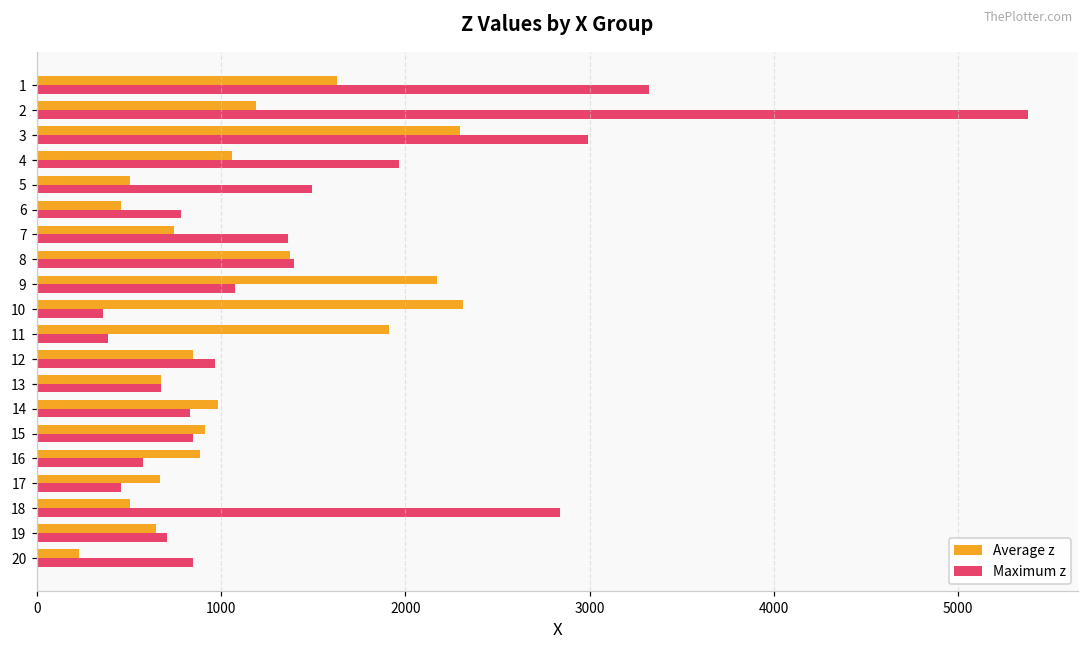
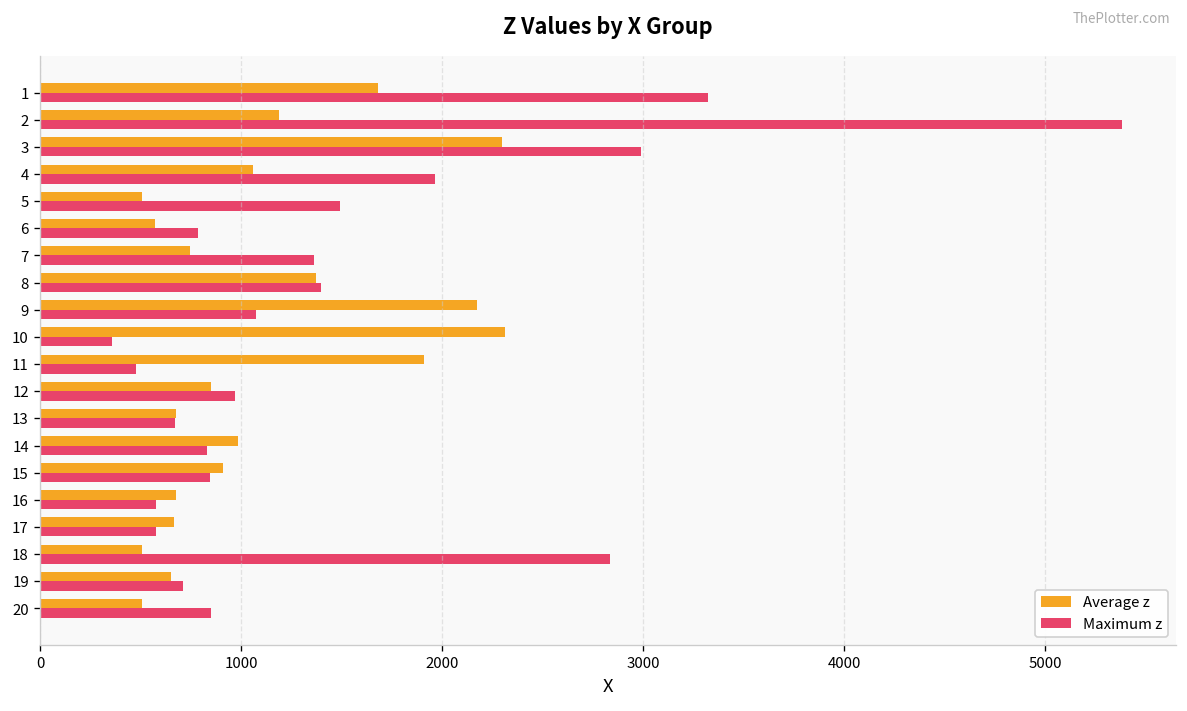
  {
    "Average z": {
-     "1": 1630,
+     "1": 1680,
      "2": 1190,
      "3": 2300,
      "4": 1060,
      "5": 510,
-     "6": 460,
+     "6": 570,
      "7": 750,
      "8": 1370,
      "9": 2170,
      "10": 2310,
      "11": 1910,
      "12": 850,
      "13": 670,
      "14": 980,
      "15": 910,
-     "16": 880,
+     "16": 680,
      "17": 670,
      "18": 500,
      "19": 650,
-     "20": 230
+     "20": 510
    },
    "Maximum z": {
      "1": 3320,
      "2": 5380,
      "3": 2990,
      "4": 1960,
      "5": 1490,
      "6": 780,
      "7": 1360,
      "8": 1390,
      "9": 1080,
      "10": 360,
-     "11": 390,
+     "11": 470,
      "12": 970,
      "13": 670,
      "14": 830,
      "15": 850,
      "16": 570,
-     "17": 450,
+     "17": 570,
      "18": 2840,
      "19": 710,
      "20": 850
    }
  }
